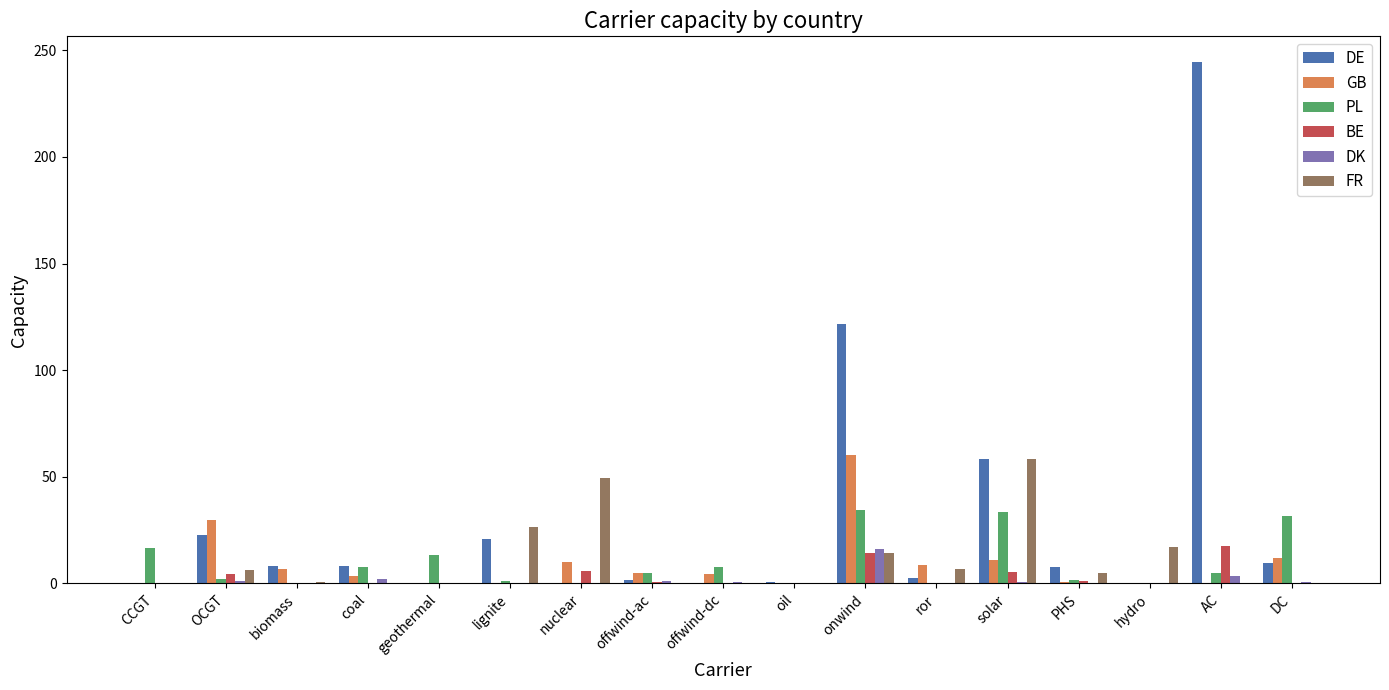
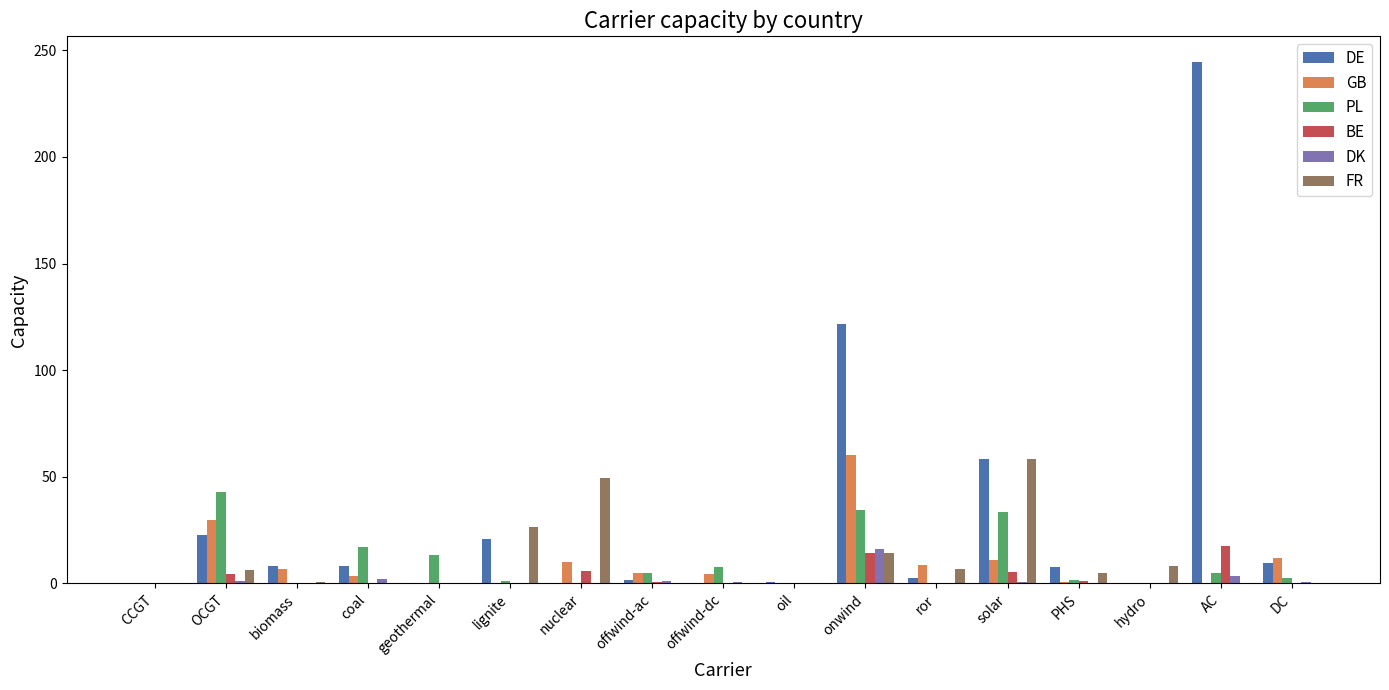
  {
    "PL": {
-     "CCGT": 17,
-     "OCGT": 2,
+     "CCGT": 0,
+     "OCGT": 43,
      "biomass": 0,
-     "coal": 8,
+     "coal": 17,
      "geothermal": 13,
      "nuclear": 0,
      "offwind-ac": 5,
      "offwind-dc": 8,
      "onwind": 34,
      "solar": 34,
      "PHS": 2,
      "AC": 5,
-     "DC": 31
+     "DC": 3
    },
    "FR": {
      "CCGT": 0,
      "OCGT": 6,
      "coal": 0,
      "geothermal": 0,
      "lignite": 27,
      "nuclear": 50,
      "offwind-ac": 0,
      "offwind-dc": 0,
      "onwind": 14,
      "ror": 7,
      "solar": 58,
      "PHS": 5,
-     "hydro": 17,
+     "hydro": 8,
      "AC": 0,
      "DC": 0
    }
  }
